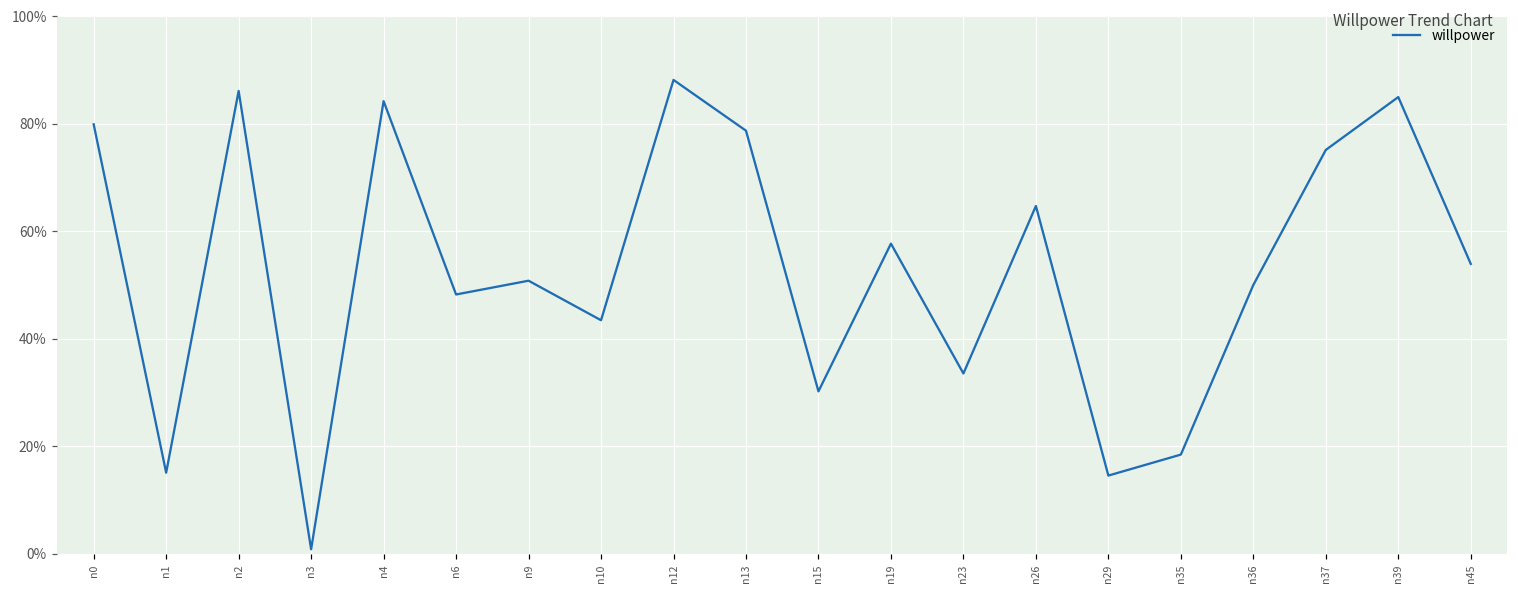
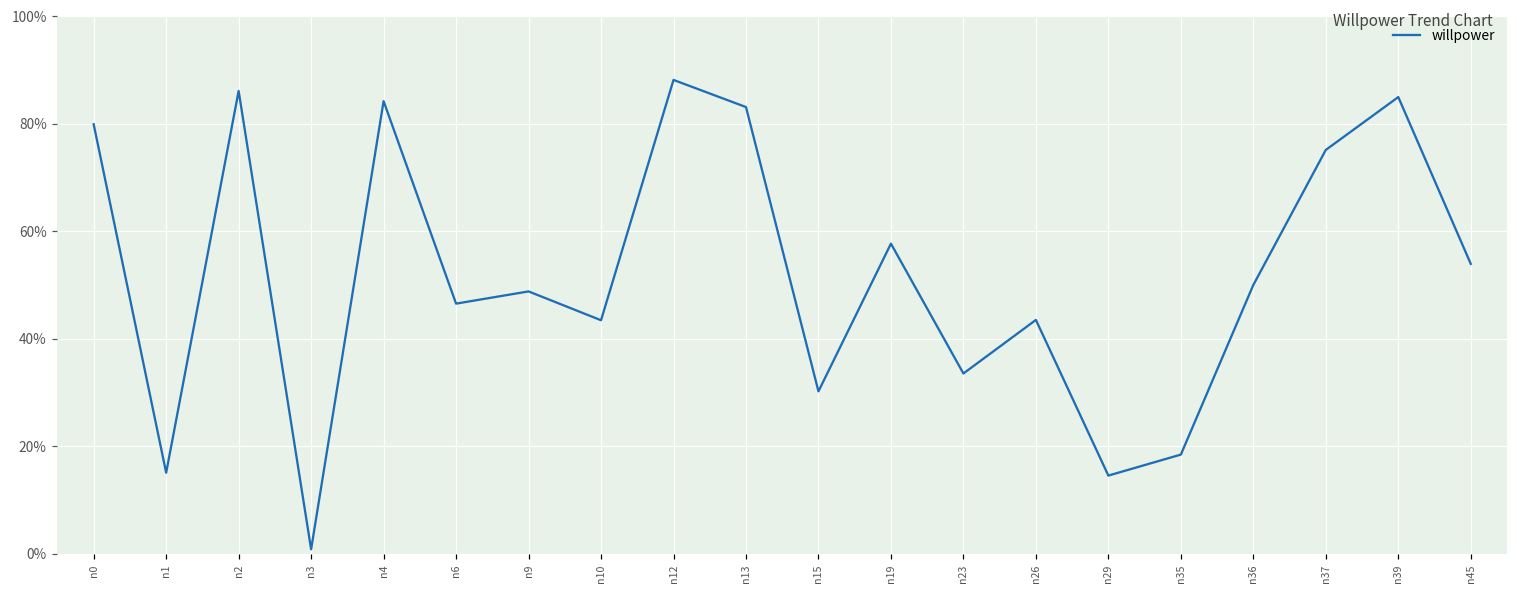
  {
    "n0": "80%",
    "n1": "15%",
    "n2": "86%",
    "n3": "1%",
    "n4": "84%",
-   "n6": "48%",
-   "n9": "51%",
+   "n6": "47%",
+   "n9": "49%",
    "n10": "43%",
    "n12": "88%",
-   "n13": "79%",
+   "n13": "83%",
    "n15": "30%",
    "n19": "58%",
    "n23": "34%",
-   "n26": "65%",
+   "n26": "44%",
    "n29": "15%",
    "n35": "18%",
    "n36": "50%",
    "n37": "75%",
    "n39": "85%",
    "n45": "54%"
  }
